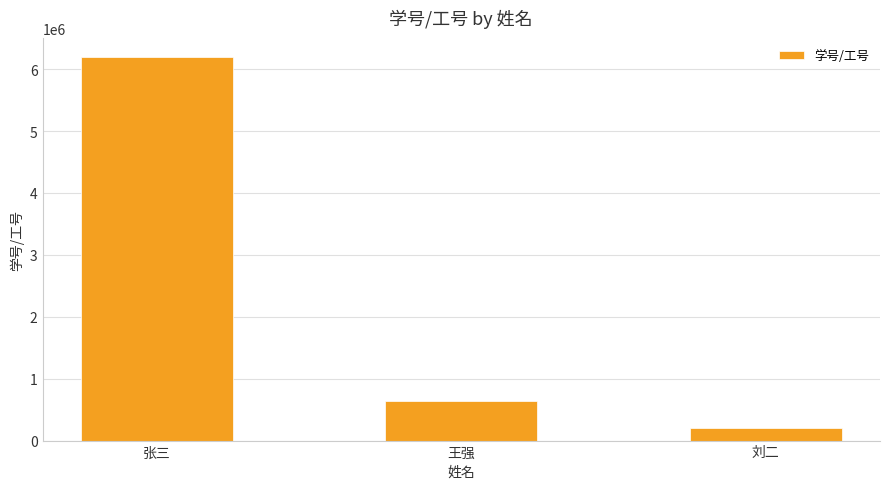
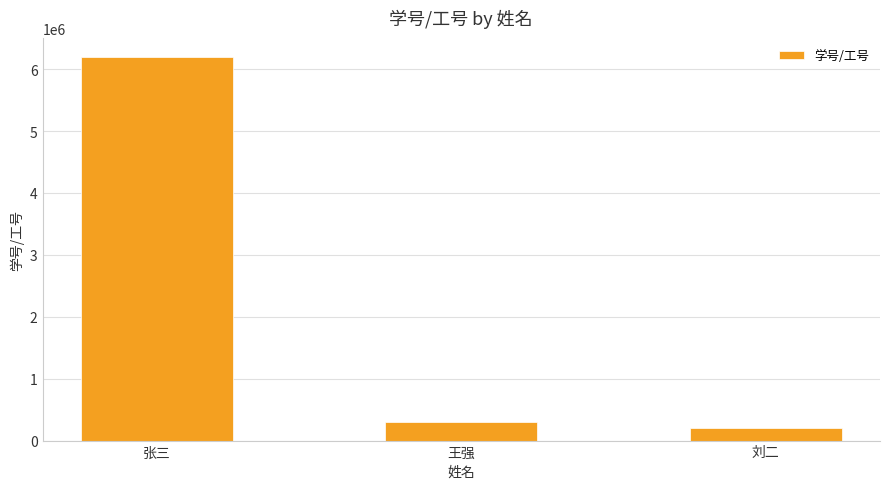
  {
    "张三": 6200000,
-   "王强": 600000,
+   "王强": 300000,
    "刘二": 200000
  }
